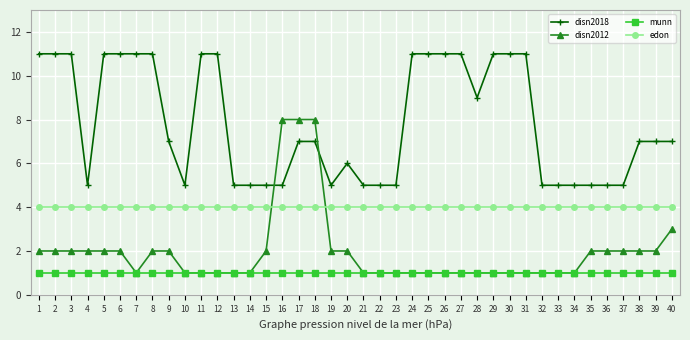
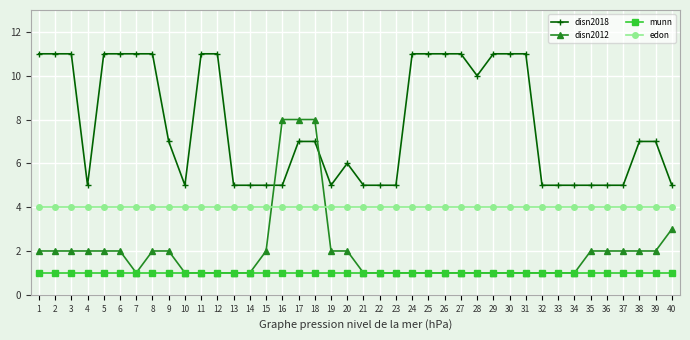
  {
    "disn2018": {
      "1": 11,
      "2": 11,
      "3": 11,
      "4": 5,
      "5": 11,
      "6": 11,
      "7": 11,
      "8": 11,
      "9": 7,
      "10": 5,
      "11": 11,
      "12": 11,
      "13": 5,
      "14": 5,
      "15": 5,
      "16": 5,
      "17": 7,
      "18": 7,
      "19": 5,
      "20": 6,
      "21": 5,
      "22": 5,
      "23": 5,
      "24": 11,
      "25": 11,
      "26": 11,
      "27": 11,
-     "28": 9,
+     "28": 10,
      "29": 11,
      "30": 11,
      "31": 11,
      "32": 5,
      "33": 5,
      "34": 5,
      "35": 5,
      "36": 5,
      "37": 5,
      "38": 7,
      "39": 7,
-     "40": 7
+     "40": 5
    },
    "disn2012": {
      "1": 2,
      "2": 2,
      "3": 2,
      "4": 2,
      "5": 2,
      "6": 2,
      "8": 2,
      "9": 2,
      "15": 2,
      "16": 8,
      "17": 8,
      "18": 8,
      "19": 2,
      "20": 2,
      "35": 2,
      "36": 2,
      "37": 2,
      "38": 2,
      "39": 2,
      "40": 3
    },
    "munn": {
      "1": 1,
      "2": 1,
      "3": 1,
      "4": 1,
      "5": 1,
      "6": 1,
      "8": 1,
      "9": 1,
      "15": 1,
      "16": 1,
      "17": 1,
      "18": 1,
      "19": 1,
      "20": 1,
      "35": 1,
      "36": 1,
      "37": 1,
      "38": 1,
      "39": 1,
      "40": 1
    },
    "edon": {
      "1": 4,
      "2": 4,
      "3": 4,
      "4": 4,
      "5": 4,
      "6": 4,
      "7": 4,
      "8": 4,
      "9": 4,
      "10": 4,
      "11": 4,
      "12": 4,
      "13": 4,
      "14": 4,
      "15": 4,
      "16": 4,
      "17": 4,
      "18": 4,
      "19": 4,
      "20": 4,
      "21": 4,
      "22": 4,
      "23": 4,
      "24": 4,
      "25": 4,
      "26": 4,
      "27": 4,
      "28": 4,
      "29": 4,
      "30": 4,
      "31": 4,
      "32": 4,
      "33": 4,
      "34": 4,
      "35": 4,
      "36": 4,
      "37": 4,
      "38": 4,
      "39": 4,
      "40": 4
    }
  }
